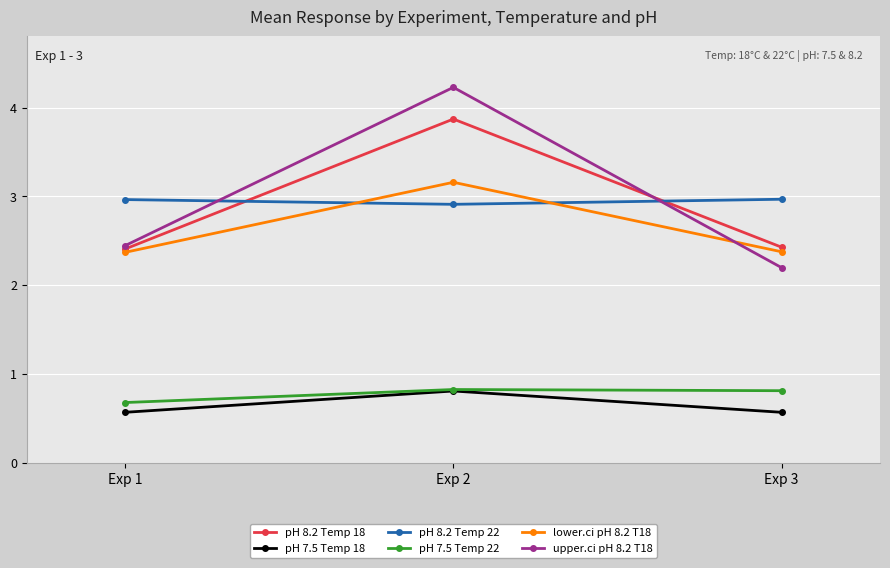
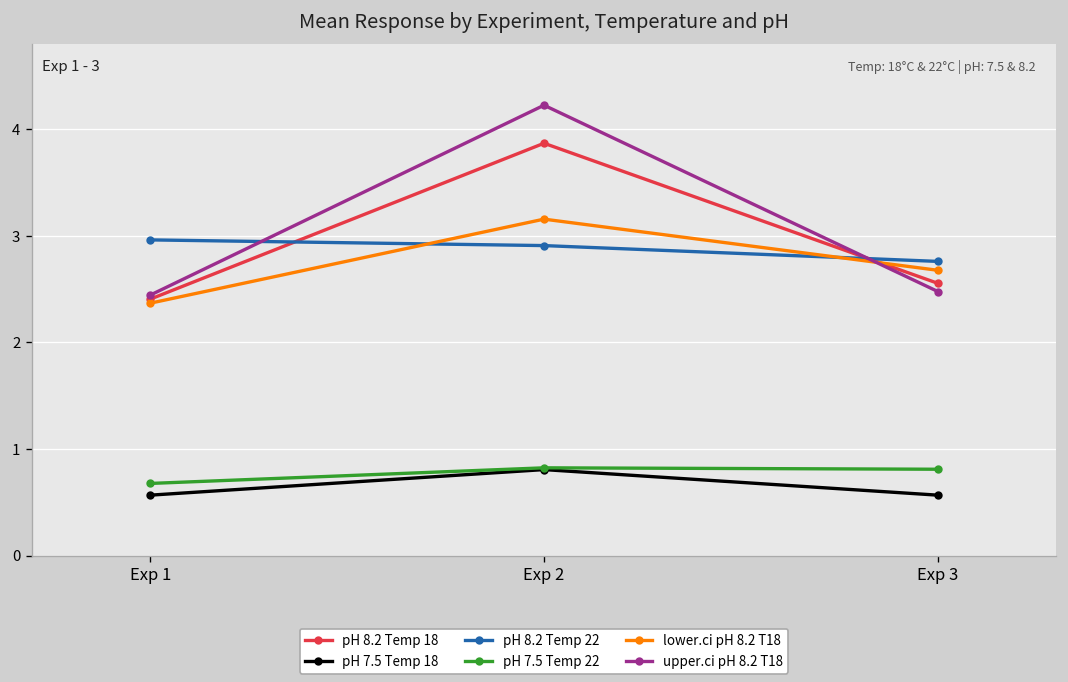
  {
    "pH 8.2 Temp 18": {
      "Exp 1": 2.4,
      "Exp 2": 3.9,
-     "Exp 3": 2.4
+     "Exp 3": 2.6
    },
    "pH 7.5 Temp 18": {
      "Exp 1": 0.6,
      "Exp 3": 0.6
    },
    "pH 8.2 Temp 22": {
      "Exp 1": 3.0,
      "Exp 2": 2.9,
-     "Exp 3": 3.0
+     "Exp 3": 2.8
    },
    "pH 7.5 Temp 22": {
      "Exp 1": 0.7,
      "Exp 3": 0.8
    },
    "lower.ci pH 8.2 T18": {
      "Exp 1": 2.4,
      "Exp 2": 3.2,
-     "Exp 3": 2.4
+     "Exp 3": 2.7
    },
    "upper.ci pH 8.2 T18": {
      "Exp 1": 2.4,
      "Exp 2": 4.2,
-     "Exp 3": 2.2
+     "Exp 3": 2.5
    }
  }
